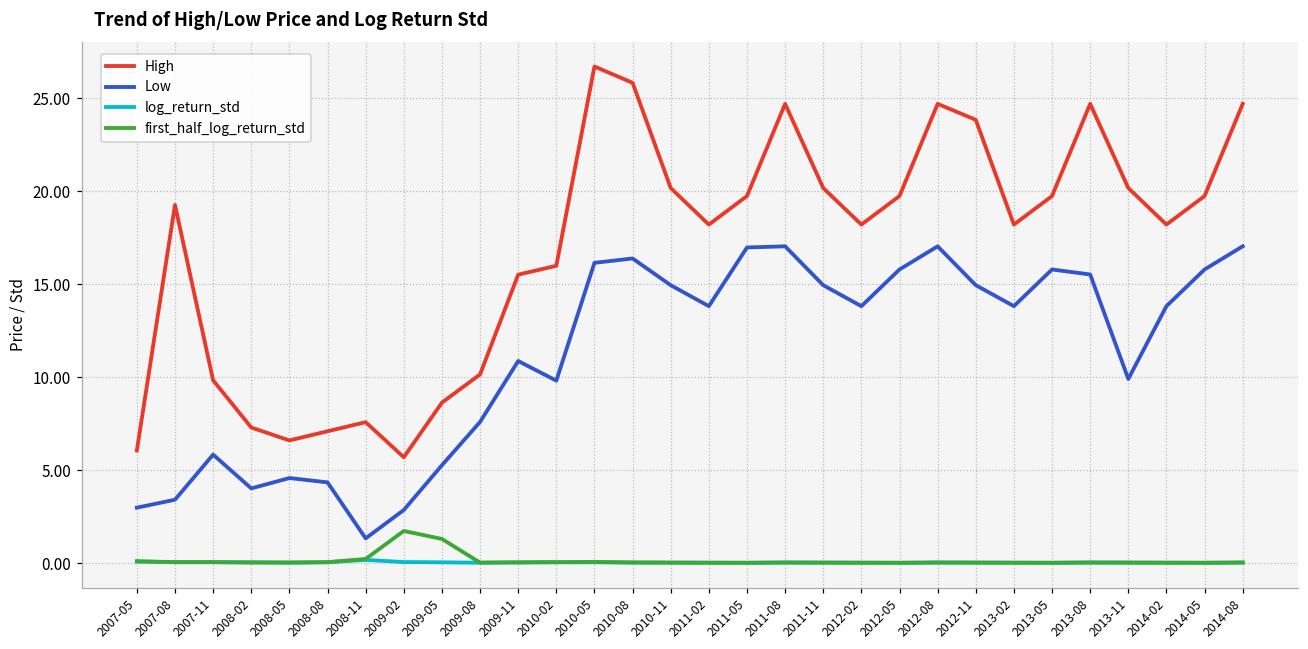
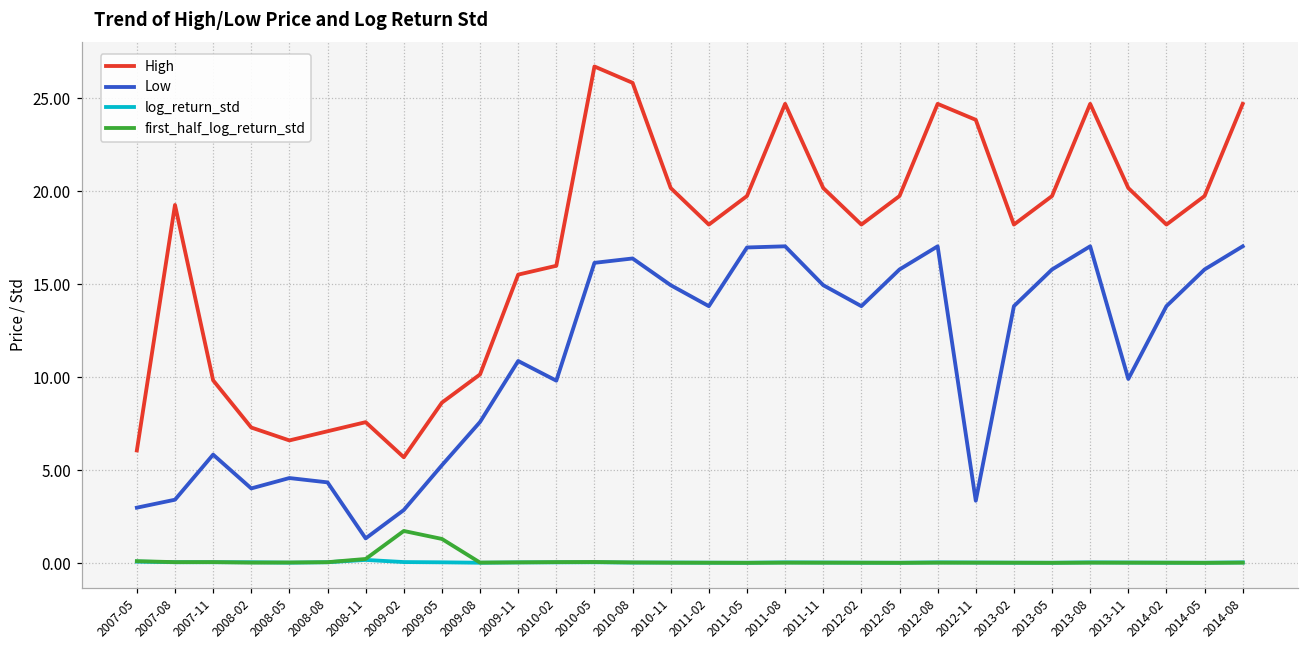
  {
    "High": {
      "2007-05": 6.1,
      "2007-08": 19.3,
      "2007-11": 9.8,
      "2008-02": 7.3,
      "2008-05": 6.6,
      "2008-08": 7.1,
      "2008-11": 7.6,
      "2009-02": 5.7,
      "2009-05": 8.6,
      "2009-08": 10.1,
      "2009-11": 15.5,
      "2010-02": 16.0,
      "2010-05": 26.7,
      "2010-08": 25.8,
      "2010-11": 20.2,
      "2011-02": 18.2,
      "2011-05": 19.7,
      "2011-08": 24.7,
      "2011-11": 20.2,
      "2012-02": 18.2,
      "2012-05": 19.7,
      "2012-08": 24.7,
      "2012-11": 23.8,
      "2013-02": 18.2,
      "2013-05": 19.7,
      "2013-08": 24.7,
      "2013-11": 20.2,
      "2014-02": 18.2,
      "2014-05": 19.7,
      "2014-08": 24.7
    },
    "Low": {
      "2007-05": 3.0,
      "2007-08": 3.4,
      "2007-11": 5.8,
      "2008-02": 4.0,
      "2008-05": 4.6,
      "2008-08": 4.3,
      "2008-11": 1.3,
      "2009-02": 2.9,
      "2009-05": 5.3,
      "2009-08": 7.6,
      "2009-11": 10.9,
      "2010-02": 9.8,
      "2010-05": 16.2,
      "2010-08": 16.4,
      "2010-11": 14.9,
      "2011-02": 13.8,
      "2011-05": 17.0,
      "2011-08": 17.0,
      "2011-11": 14.9,
      "2012-02": 13.8,
      "2012-05": 15.8,
      "2012-08": 17.0,
-     "2012-11": 14.9,
+     "2012-11": 3.4,
      "2013-02": 13.8,
      "2013-05": 15.8,
-     "2013-08": 15.5,
+     "2013-08": 17.0,
      "2013-11": 9.9,
      "2014-02": 13.8,
      "2014-05": 15.8,
      "2014-08": 17.0
    },
    "log_return_std": {
      "2009-02": 0.1,
      "2009-05": 0.0
    },
    "first_half_log_return_std": {
      "2009-02": 1.7,
      "2009-05": 1.3
    }
  }
